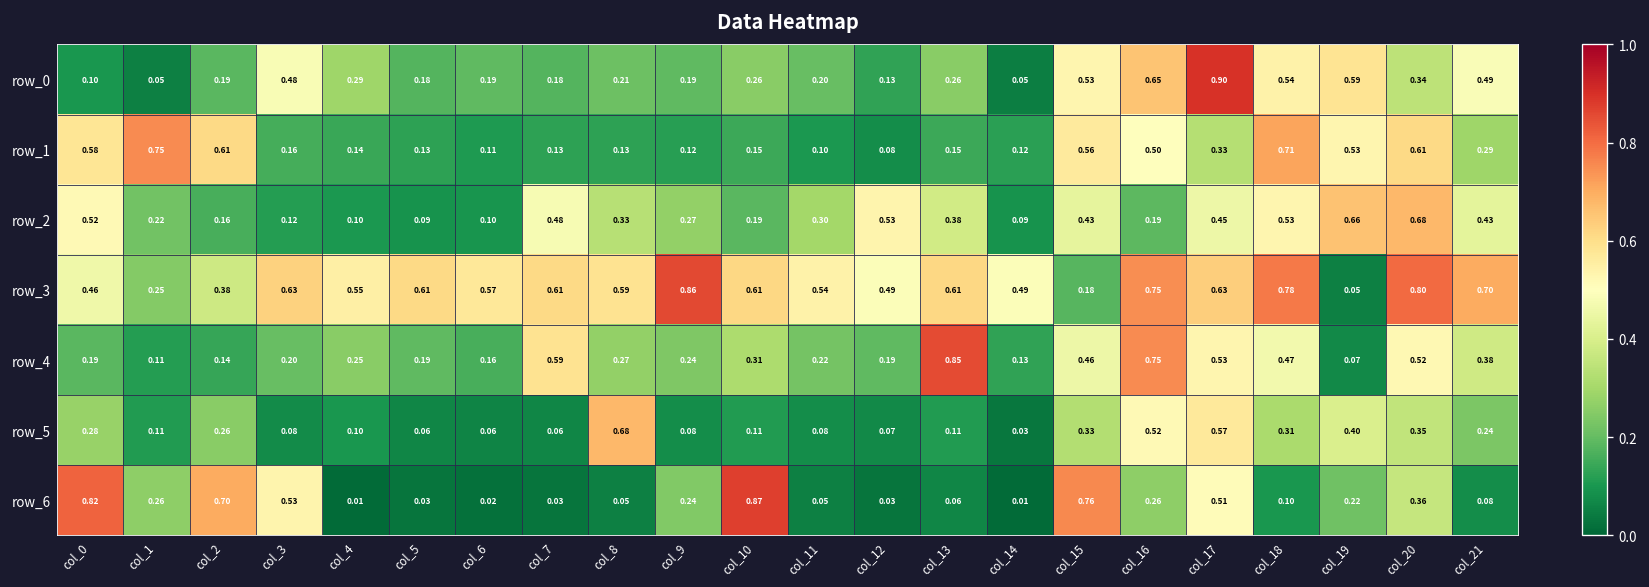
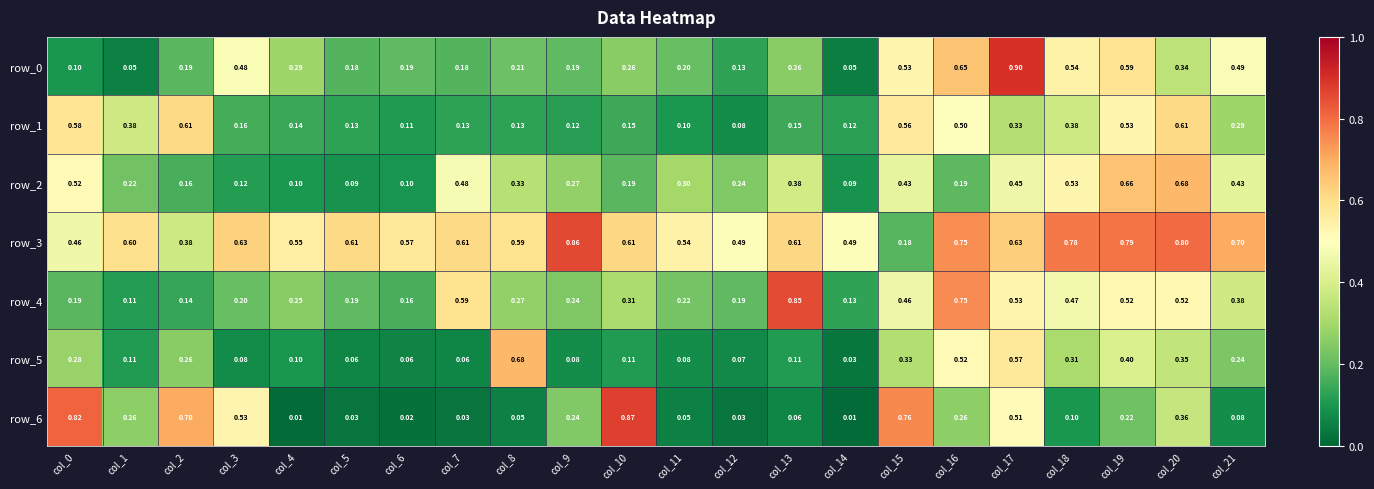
  {
    "row_0": {
      "col_0": 0.10,
      "col_1": 0.05,
      "col_2": 0.19,
      "col_3": 0.48,
      "col_4": 0.29,
      "col_5": 0.18,
      "col_6": 0.19,
      "col_7": 0.18,
      "col_8": 0.21,
      "col_9": 0.19,
      "col_10": 0.26,
      "col_11": 0.20,
      "col_12": 0.13,
      "col_13": 0.26,
      "col_14": 0.05,
      "col_15": 0.53,
      "col_16": 0.65,
      "col_17": 0.90,
      "col_18": 0.54,
      "col_19": 0.59,
      "col_20": 0.34,
      "col_21": 0.49
    },
    "row_1": {
      "col_0": 0.58,
-     "col_1": 0.75,
+     "col_1": 0.38,
      "col_2": 0.61,
      "col_3": 0.16,
      "col_4": 0.14,
      "col_5": 0.13,
      "col_6": 0.11,
      "col_7": 0.13,
      "col_8": 0.13,
      "col_9": 0.12,
      "col_10": 0.15,
      "col_11": 0.10,
      "col_12": 0.08,
      "col_13": 0.15,
      "col_14": 0.12,
      "col_15": 0.56,
      "col_16": 0.50,
      "col_17": 0.33,
-     "col_18": 0.71,
+     "col_18": 0.38,
      "col_19": 0.53,
      "col_20": 0.61,
      "col_21": 0.29
    },
    "row_2": {
      "col_0": 0.52,
      "col_1": 0.22,
      "col_2": 0.16,
      "col_3": 0.12,
      "col_4": 0.10,
      "col_5": 0.09,
      "col_6": 0.10,
      "col_7": 0.48,
      "col_8": 0.33,
      "col_9": 0.27,
      "col_10": 0.19,
      "col_11": 0.30,
-     "col_12": 0.53,
+     "col_12": 0.24,
      "col_13": 0.38,
      "col_14": 0.09,
      "col_15": 0.43,
      "col_16": 0.19,
      "col_17": 0.45,
      "col_18": 0.53,
      "col_19": 0.66,
      "col_20": 0.68,
      "col_21": 0.43
    },
    "row_3": {
      "col_0": 0.46,
-     "col_1": 0.25,
+     "col_1": 0.60,
      "col_2": 0.38,
      "col_3": 0.63,
      "col_4": 0.55,
      "col_5": 0.61,
      "col_6": 0.57,
      "col_7": 0.61,
      "col_8": 0.59,
      "col_9": 0.86,
      "col_10": 0.61,
      "col_11": 0.54,
      "col_12": 0.49,
      "col_13": 0.61,
      "col_14": 0.49,
      "col_15": 0.18,
      "col_16": 0.75,
      "col_17": 0.63,
      "col_18": 0.78,
-     "col_19": 0.05,
+     "col_19": 0.79,
      "col_20": 0.80,
      "col_21": 0.70
    },
    "row_4": {
      "col_0": 0.19,
      "col_1": 0.11,
      "col_2": 0.14,
      "col_3": 0.20,
      "col_4": 0.25,
      "col_5": 0.19,
      "col_6": 0.16,
      "col_7": 0.59,
      "col_8": 0.27,
      "col_9": 0.24,
      "col_10": 0.31,
      "col_11": 0.22,
      "col_12": 0.19,
      "col_13": 0.85,
      "col_14": 0.13,
      "col_15": 0.46,
      "col_16": 0.75,
      "col_17": 0.53,
      "col_18": 0.47,
-     "col_19": 0.07,
+     "col_19": 0.52,
      "col_20": 0.52,
      "col_21": 0.38
    },
    "row_5": {
      "col_0": 0.28,
      "col_1": 0.11,
      "col_2": 0.26,
      "col_3": 0.08,
      "col_4": 0.10,
      "col_5": 0.06,
      "col_6": 0.06,
      "col_7": 0.06,
      "col_8": 0.68,
      "col_9": 0.08,
      "col_10": 0.11,
      "col_11": 0.08,
      "col_12": 0.07,
      "col_13": 0.11,
      "col_14": 0.03,
      "col_15": 0.33,
      "col_16": 0.52,
      "col_17": 0.57,
      "col_18": 0.31,
      "col_19": 0.40,
      "col_20": 0.35,
      "col_21": 0.24
    },
    "row_6": {
      "col_0": 0.82,
      "col_1": 0.26,
      "col_2": 0.70,
      "col_3": 0.53,
      "col_4": 0.01,
      "col_5": 0.03,
      "col_6": 0.02,
      "col_7": 0.03,
      "col_8": 0.05,
      "col_9": 0.24,
      "col_10": 0.87,
      "col_11": 0.05,
      "col_12": 0.03,
      "col_13": 0.06,
      "col_14": 0.01,
      "col_15": 0.76,
      "col_16": 0.26,
      "col_17": 0.51,
      "col_18": 0.10,
      "col_19": 0.22,
      "col_20": 0.36,
      "col_21": 0.08
    }
  }
